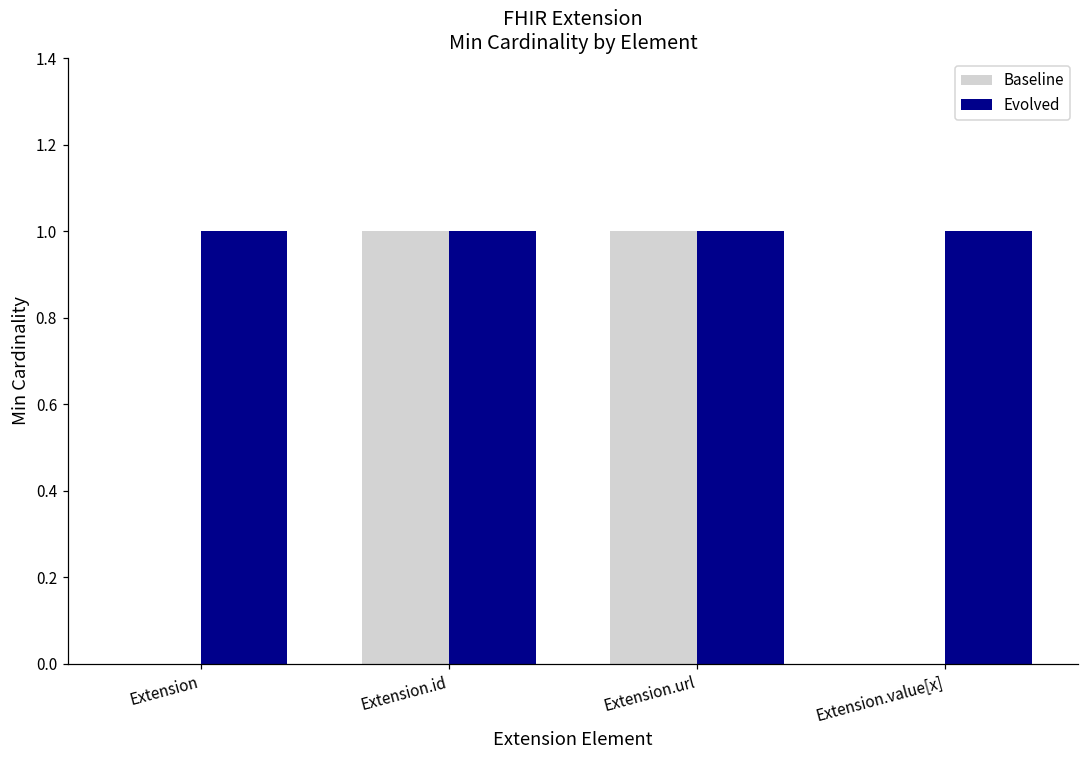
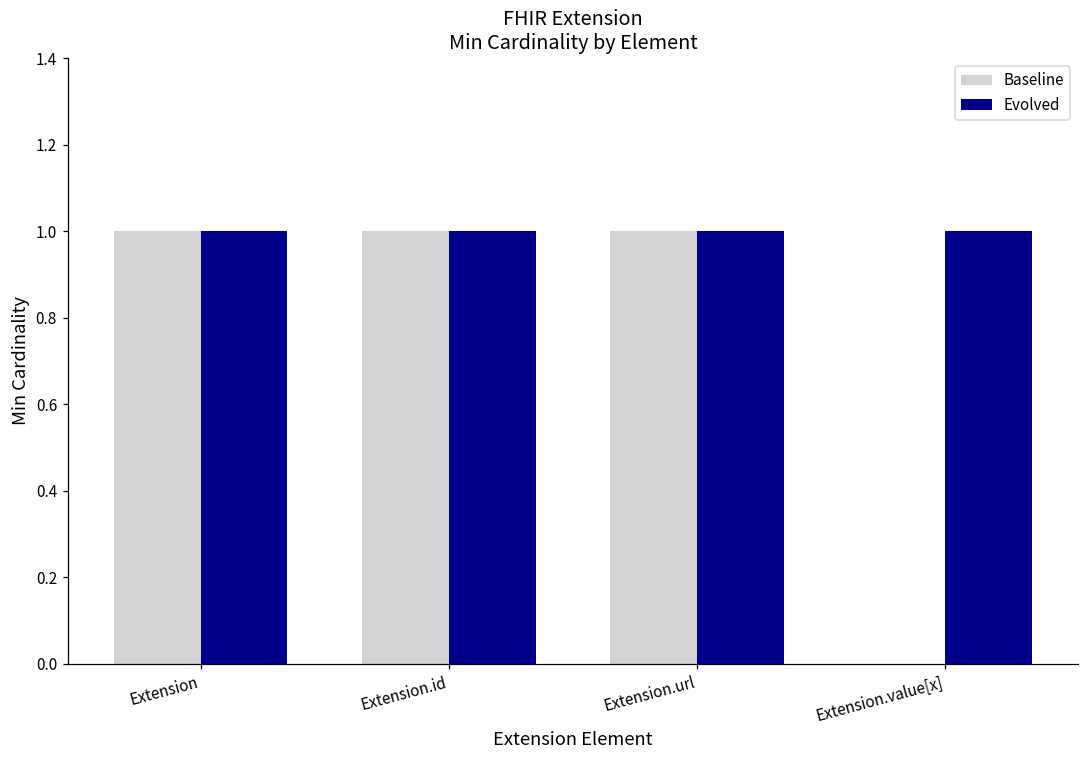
  {
    "Baseline": {
-     "Extension": 0,
+     "Extension": 1,
      "Extension.id": 1,
      "Extension.url": 1,
      "Extension.value[x]": 0
    },
    "Evolved": {
      "Extension": 1,
      "Extension.id": 1,
      "Extension.url": 1,
      "Extension.value[x]": 1
    }
  }
